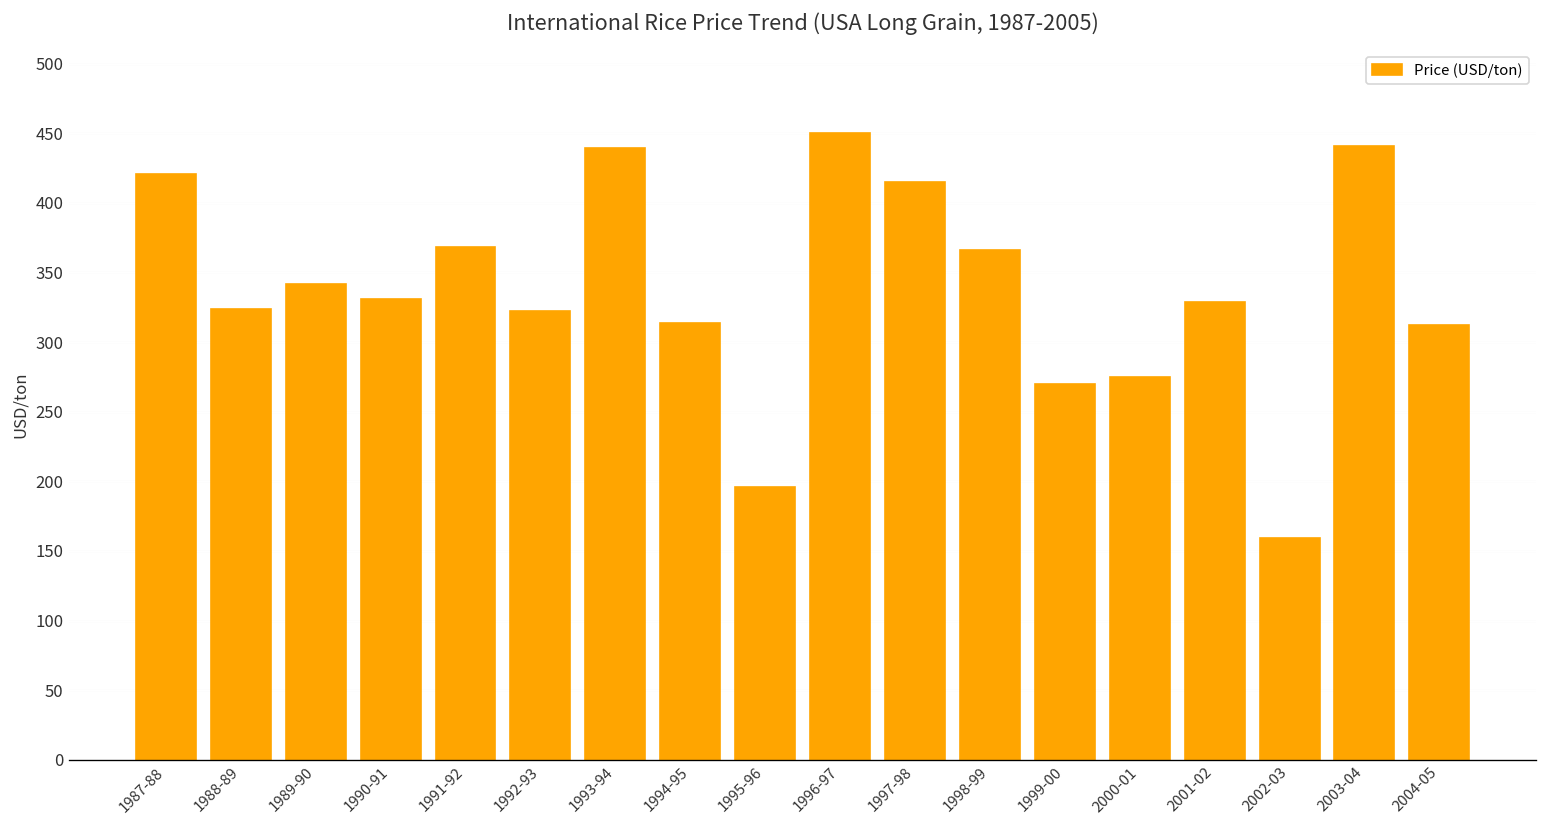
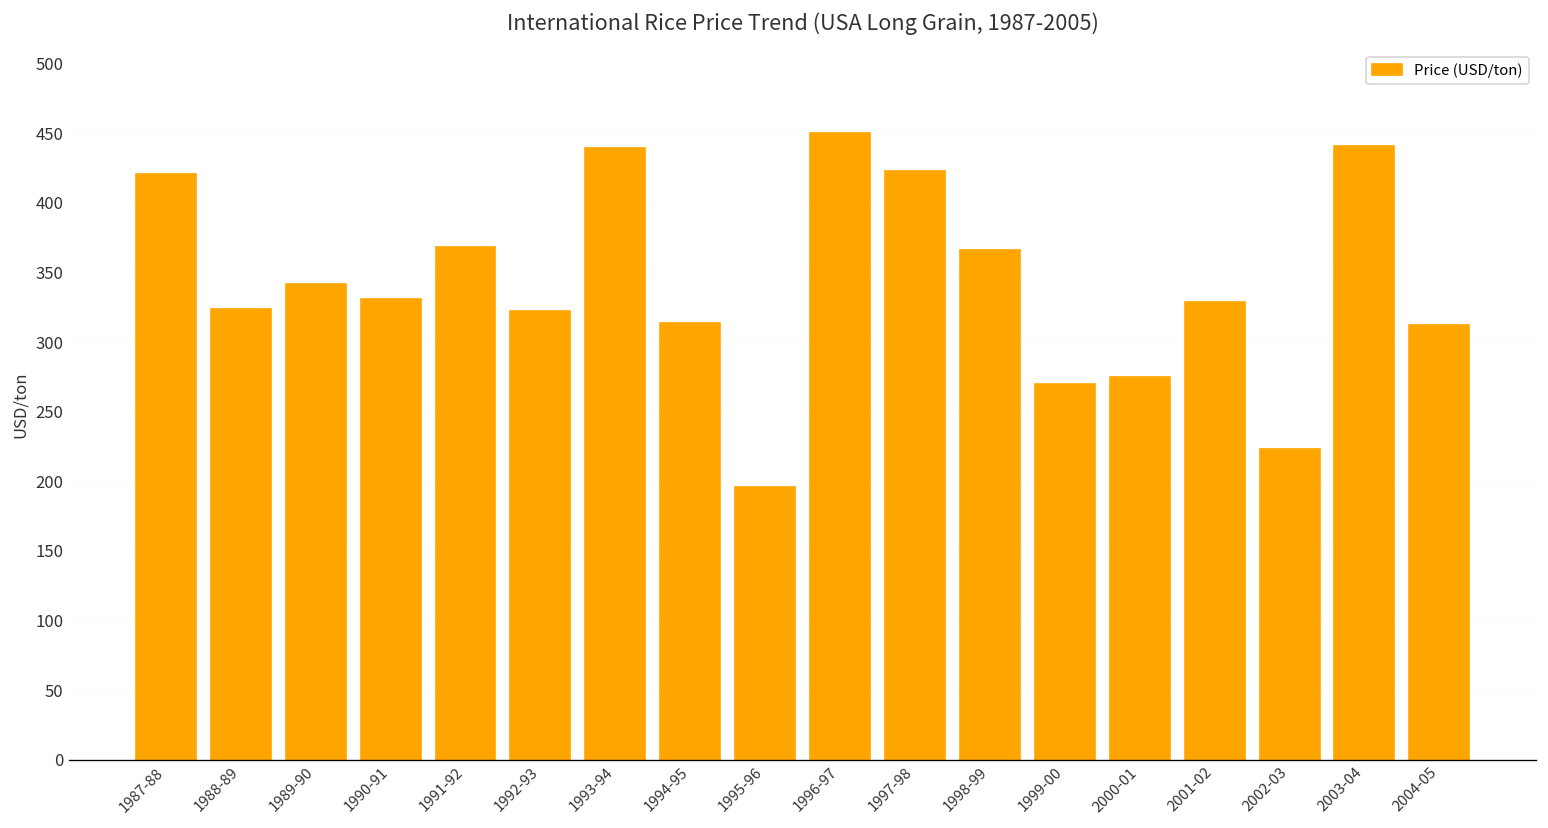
  {
    "1987-88": 421,
    "1988-89": 324,
    "1989-90": 342,
    "1990-91": 331,
    "1991-92": 368,
    "1992-93": 322,
    "1993-94": 439,
    "1994-95": 314,
    "1995-96": 196,
    "1996-97": 450,
-   "1997-98": 415,
+   "1997-98": 423,
    "1998-99": 366,
    "1999-00": 270,
    "2000-01": 275,
    "2001-02": 329,
-   "2002-03": 159,
+   "2002-03": 223,
    "2003-04": 441,
    "2004-05": 312
  }
